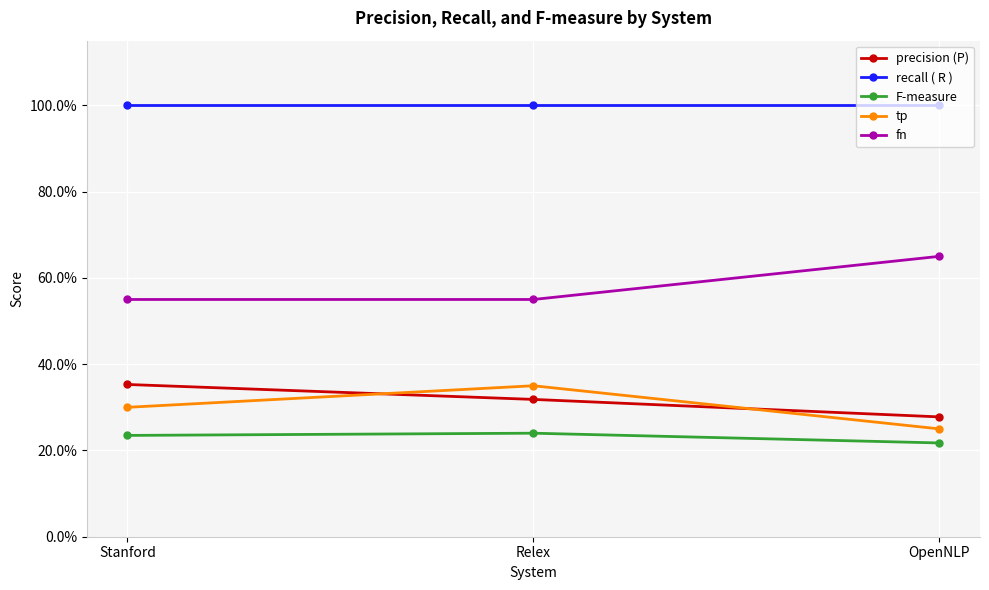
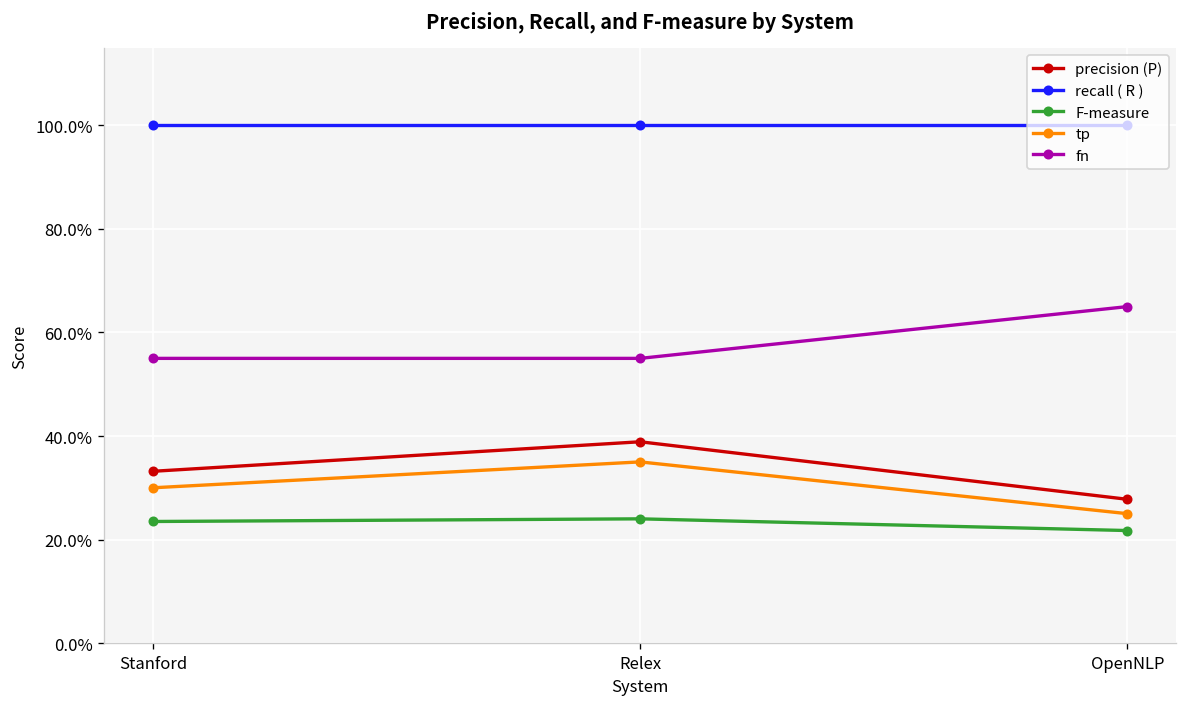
  {
    "precision (P)": {
-     "Stanford": "35%",
-     "Relex": "32%",
+     "Stanford": "33%",
+     "Relex": "39%",
      "OpenNLP": "28%"
    },
    "recall ( R )": {
      "Stanford": "100%",
      "Relex": "100%"
    },
    "F-measure": {
      "Stanford": "23%",
      "Relex": "24%",
      "OpenNLP": "22%"
    },
    "tp": {
      "Stanford": "30%",
      "Relex": "35%",
      "OpenNLP": "25%"
    },
    "fn": {
      "Stanford": "55%",
      "Relex": "55%",
      "OpenNLP": "65%"
    }
  }
